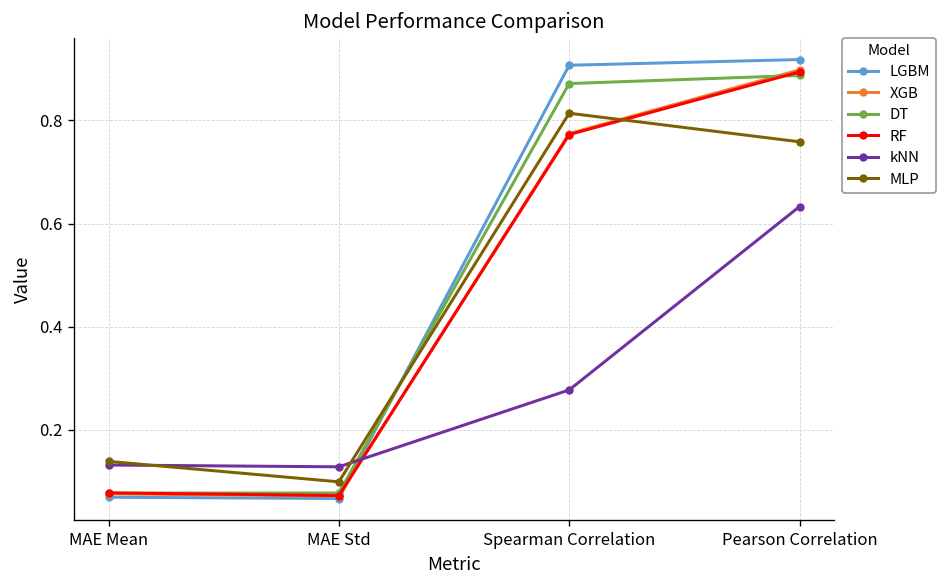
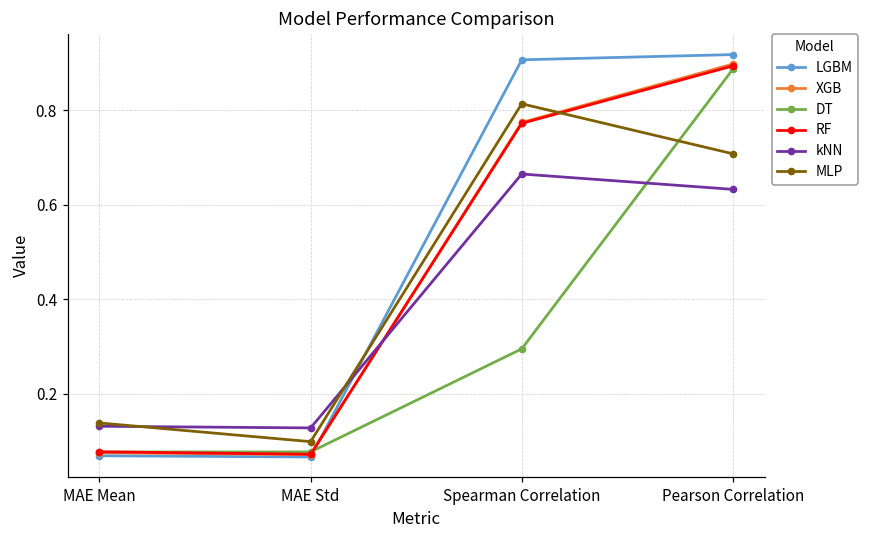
  {
    "LGBM": {
      "MAE Mean": 0.07,
      "Spearman Correlation": 0.91,
      "Pearson Correlation": 0.92
    },
    "DT": {
-     "Spearman Correlation": 0.87,
+     "Spearman Correlation": 0.30,
      "Pearson Correlation": 0.89
    },
    "kNN": {
      "MAE Mean": 0.13,
      "MAE Std": 0.13,
-     "Spearman Correlation": 0.28,
+     "Spearman Correlation": 0.67,
      "Pearson Correlation": 0.63
    },
    "MLP": {
      "MAE Mean": 0.14,
      "MAE Std": 0.10,
      "Spearman Correlation": 0.81,
-     "Pearson Correlation": 0.76
+     "Pearson Correlation": 0.71
    }
  }
